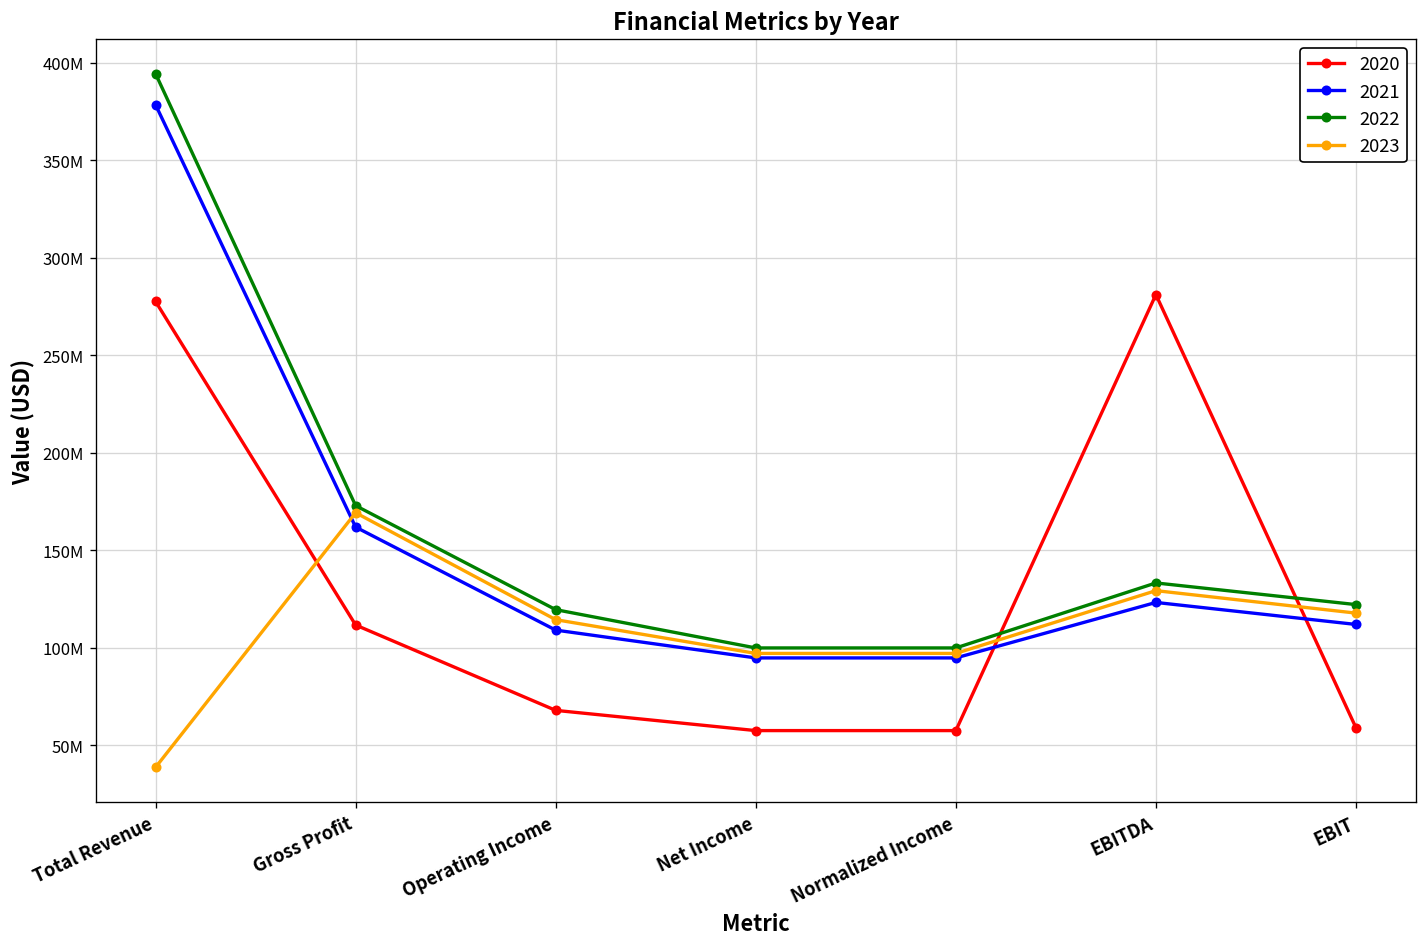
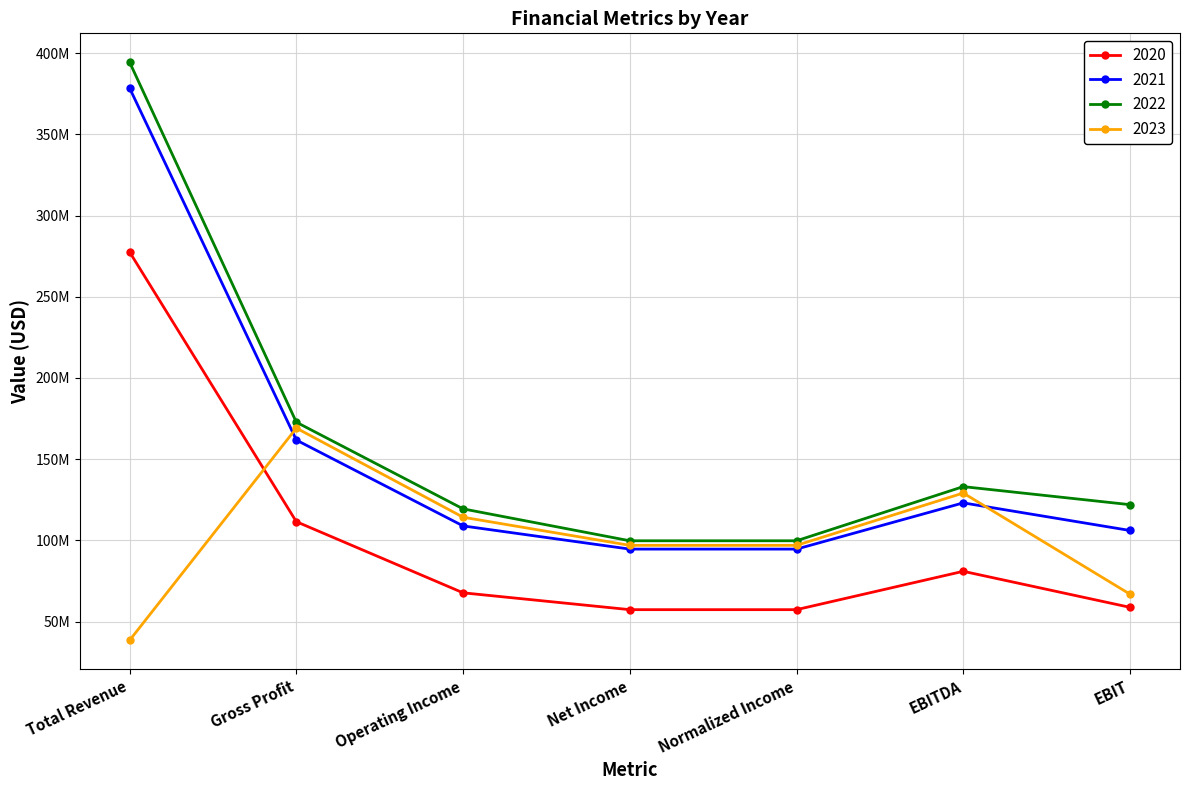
  {
    "2020": {
      "Total Revenue": 278000000,
      "Gross Profit": 112000000,
      "Operating Income": 68000000,
      "Net Income": 57000000,
      "Normalized Income": 57000000,
-     "EBITDA": 281000000,
+     "EBITDA": 81000000,
      "EBIT": 59000000
    },
    "2021": {
      "Total Revenue": 378000000,
      "Gross Profit": 162000000,
      "Operating Income": 109000000,
      "Net Income": 95000000,
      "Normalized Income": 95000000,
      "EBITDA": 123000000,
-     "EBIT": 112000000
+     "EBIT": 106000000
    },
    "2022": {
      "Total Revenue": 394000000,
      "Gross Profit": 173000000,
      "Operating Income": 119000000,
      "Net Income": 100000000,
      "Normalized Income": 100000000,
      "EBITDA": 133000000,
      "EBIT": 122000000
    },
    "2023": {
      "Total Revenue": 39000000,
      "Gross Profit": 169000000,
      "Operating Income": 114000000,
      "Net Income": 97000000,
      "Normalized Income": 97000000,
      "EBITDA": 129000000,
-     "EBIT": 118000000
+     "EBIT": 67000000
    }
  }
